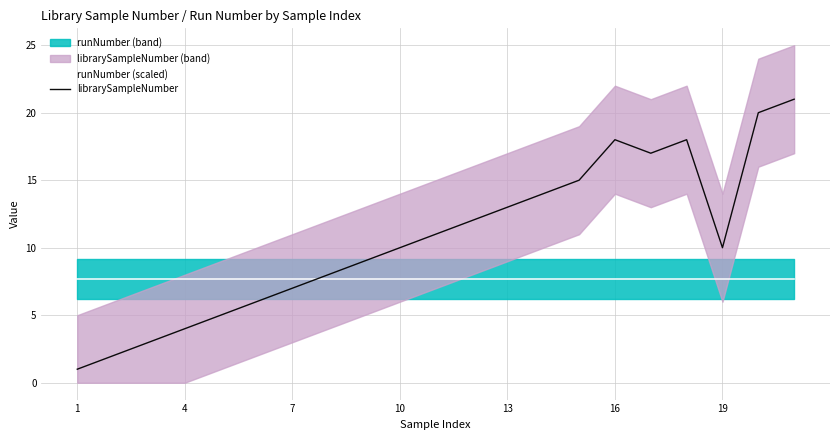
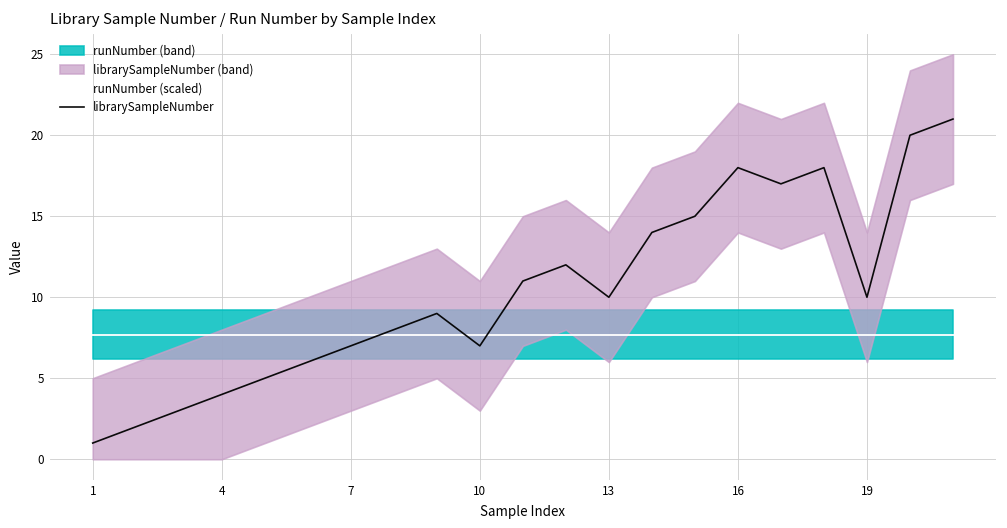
  {
    "runNumber (scaled)": {
      "1": 7.7,
      "4": 7.7,
      "7": 7.7,
      "10": 7.7,
      "13": 7.7,
      "16": 7.7,
      "19": 7.7
    },
    "runNumber (band)": {
      "1": 9.2,
      "4": 9.2,
      "7": 9.2,
      "10": 9.2,
      "13": 9.2,
      "16": 9.2,
      "19": 9.2
    },
    "librarySampleNumber": {
      "1": 1,
      "4": 4,
      "7": 7,
-     "10": 10,
-     "13": 13,
+     "10": 7,
+     "13": 10,
      "16": 18,
      "19": 10
    },
    "librarySampleNumber (band)": {
      "1": 5,
      "4": 8
    }
  }
